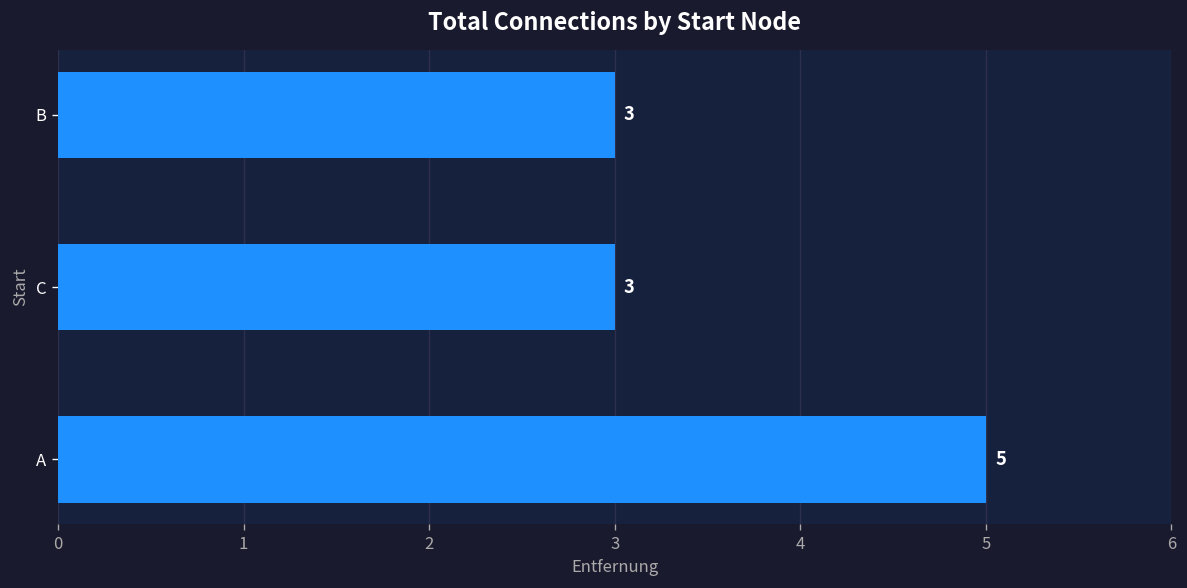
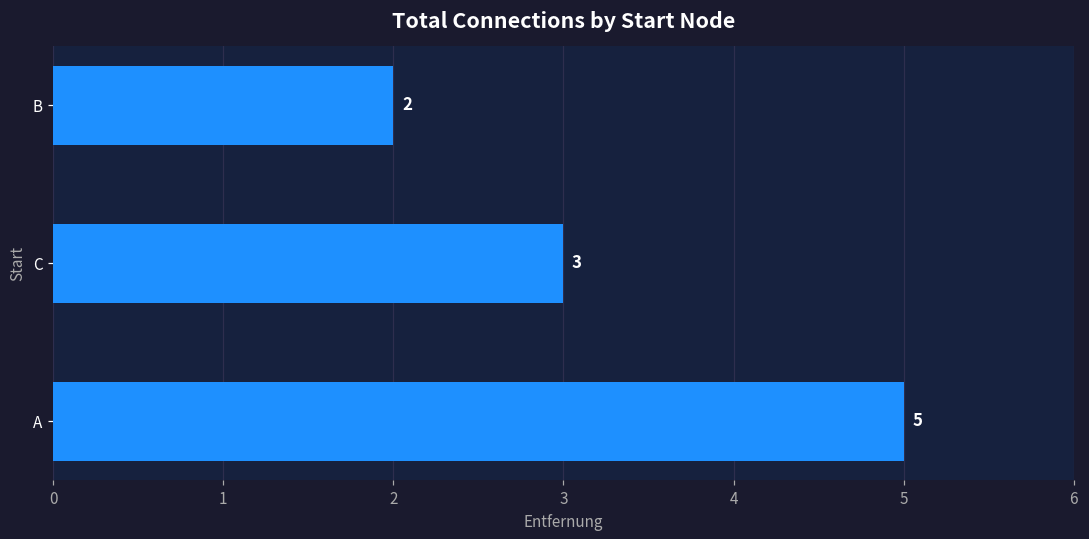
  {
-   "B": 3,
+   "B": 2,
    "C": 3,
    "A": 5
  }
